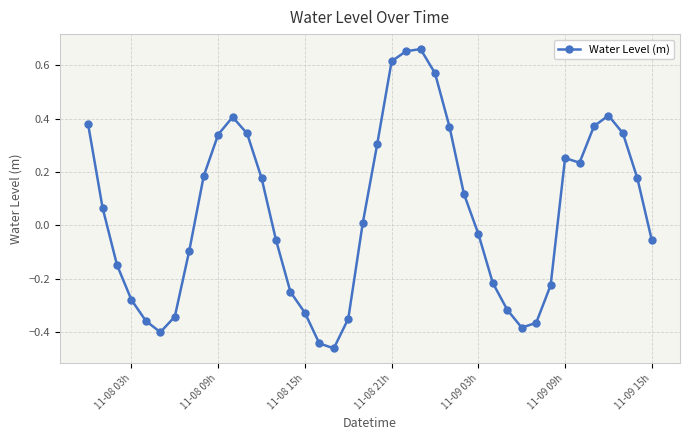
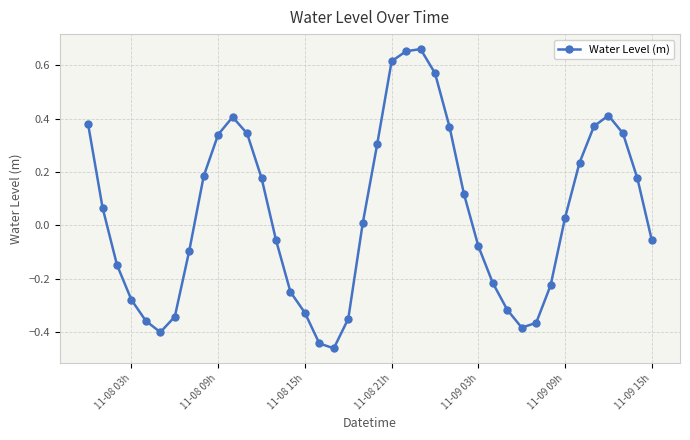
  {
    "11-08 03h": -0.28,
    "11-08 09h": 0.34,
    "11-08 15h": -0.33,
    "11-08 21h": 0.62,
-   "11-09 03h": -0.03,
-   "11-09 09h": 0.25,
+   "11-09 03h": -0.08,
+   "11-09 09h": 0.03,
    "11-09 15h": -0.06
  }
